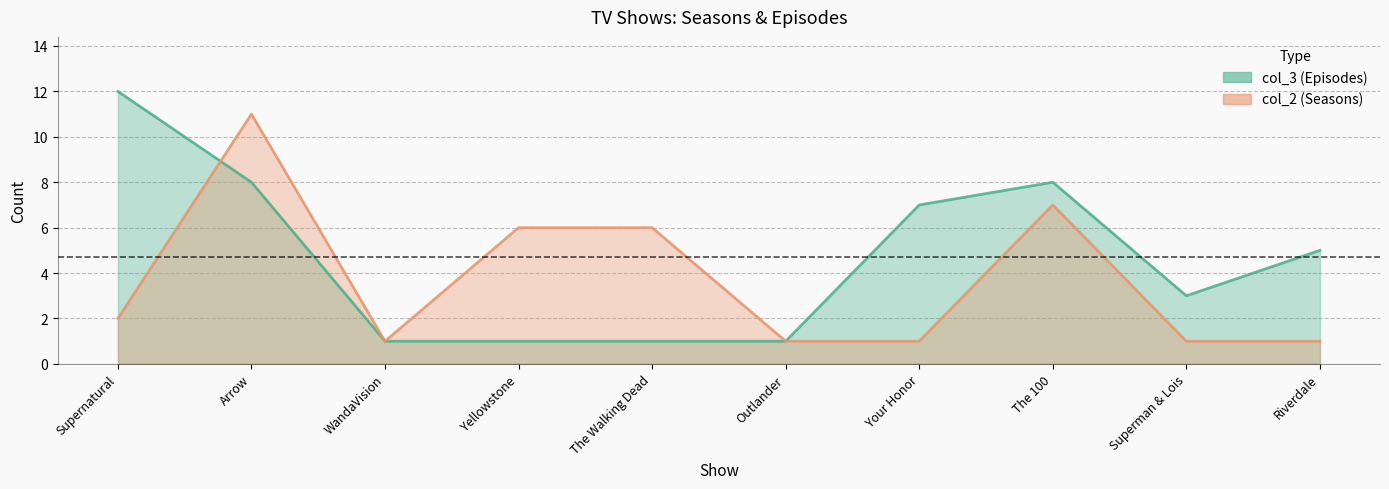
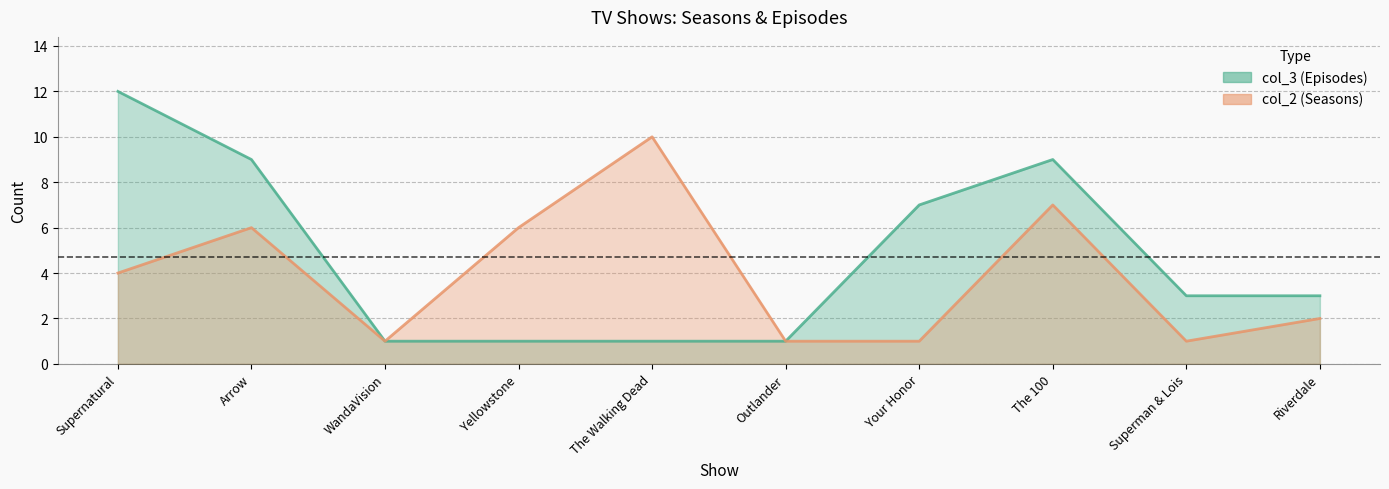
  {
    "col_3 (Episodes)": {
      "Supernatural": 12,
-     "Arrow": 8,
+     "Arrow": 9,
      "Yellowstone": 1,
      "The Walking Dead": 1,
      "Your Honor": 7,
-     "The 100": 8,
+     "The 100": 9,
      "Superman & Lois": 3,
-     "Riverdale": 5
+     "Riverdale": 3
    },
    "col_2 (Seasons)": {
-     "Supernatural": 2,
-     "Arrow": 11,
+     "Supernatural": 4,
+     "Arrow": 6,
      "Yellowstone": 6,
-     "The Walking Dead": 6,
+     "The Walking Dead": 10,
      "Your Honor": 1,
      "The 100": 7,
      "Superman & Lois": 1,
-     "Riverdale": 1
+     "Riverdale": 2
    }
  }
